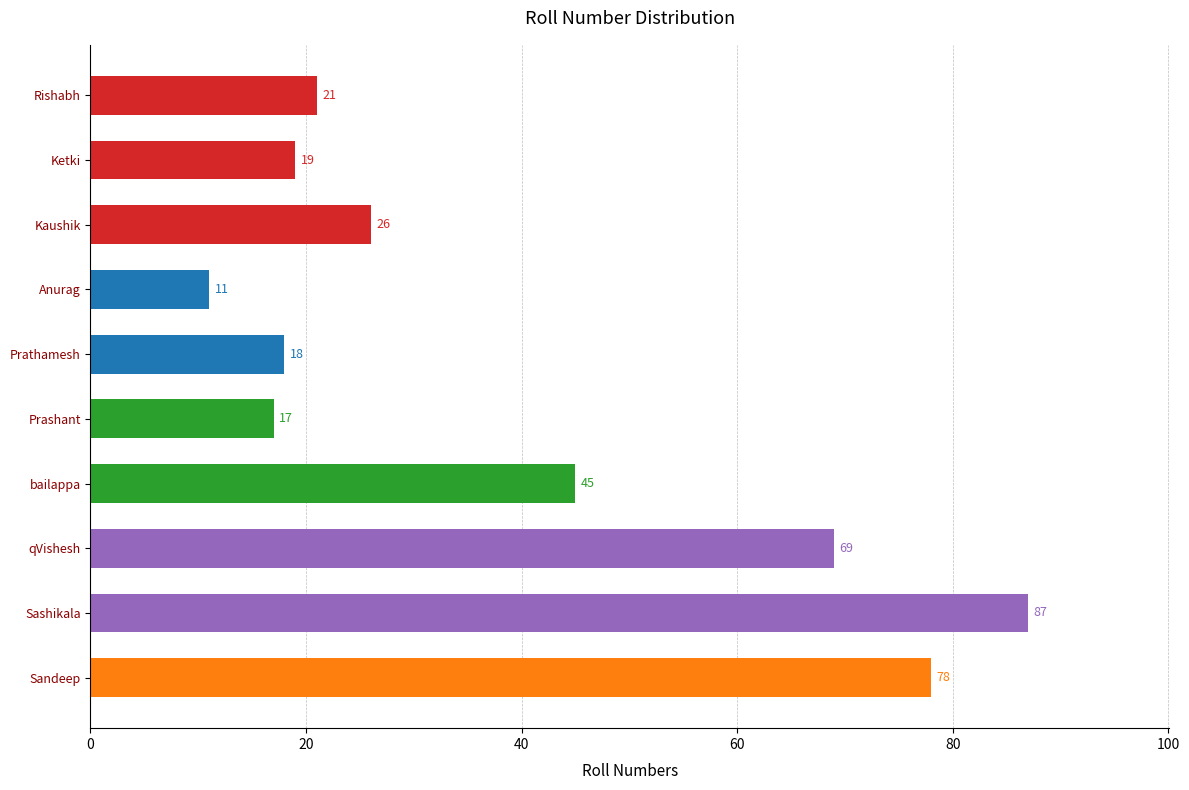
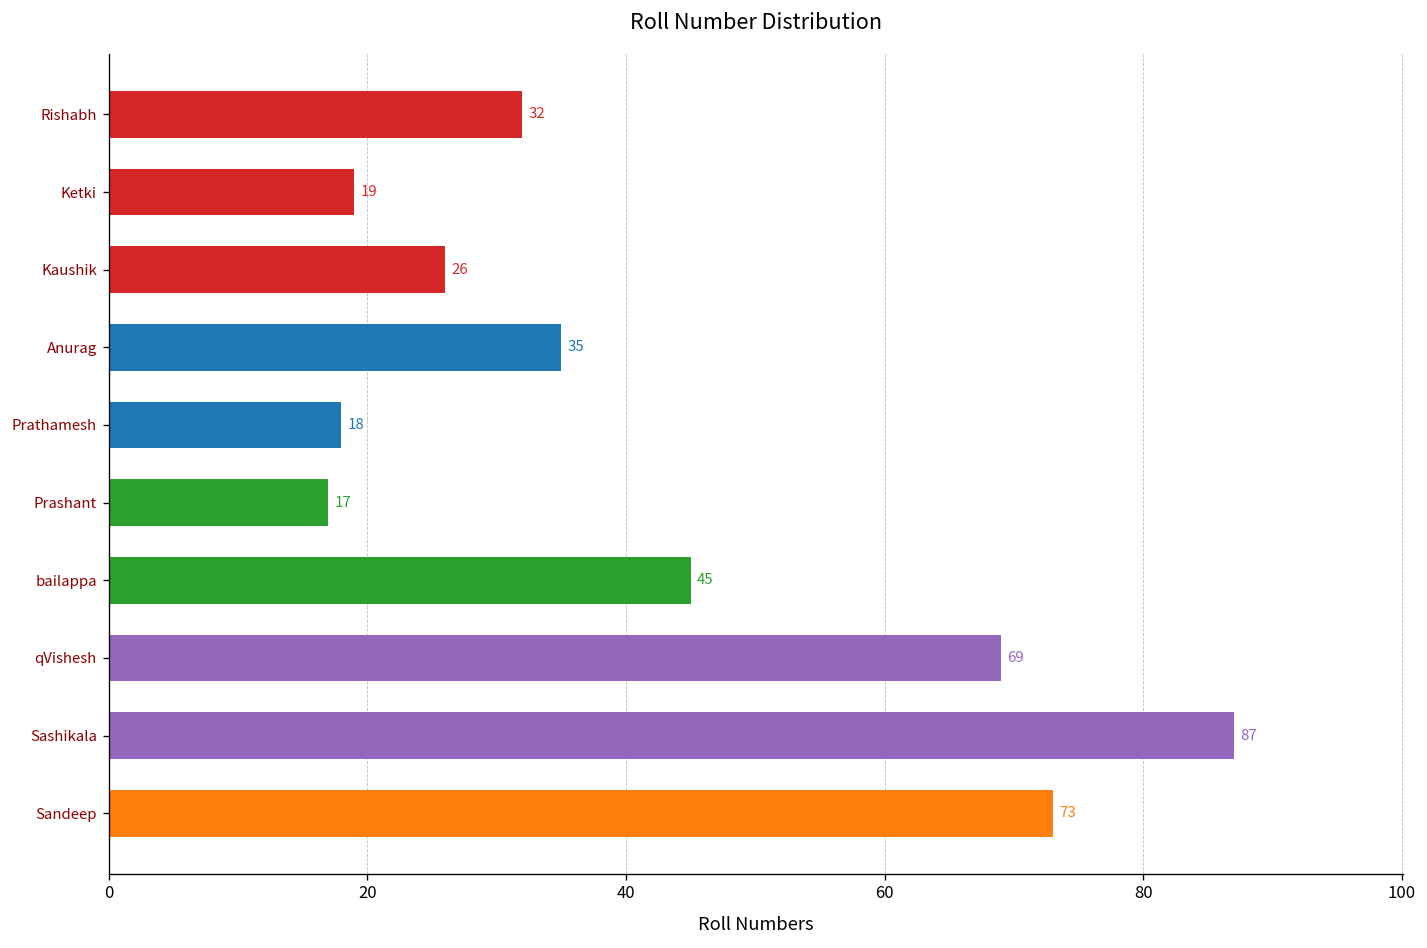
  {
-   "Rishabh": 21,
+   "Rishabh": 32,
    "Ketki": 19,
    "Kaushik": 26,
-   "Anurag": 11,
+   "Anurag": 35,
    "Prathamesh": 18,
    "Prashant": 17,
    "bailappa": 45,
    "qVishesh": 69,
    "Sashikala": 87,
-   "Sandeep": 78
+   "Sandeep": 73
  }
